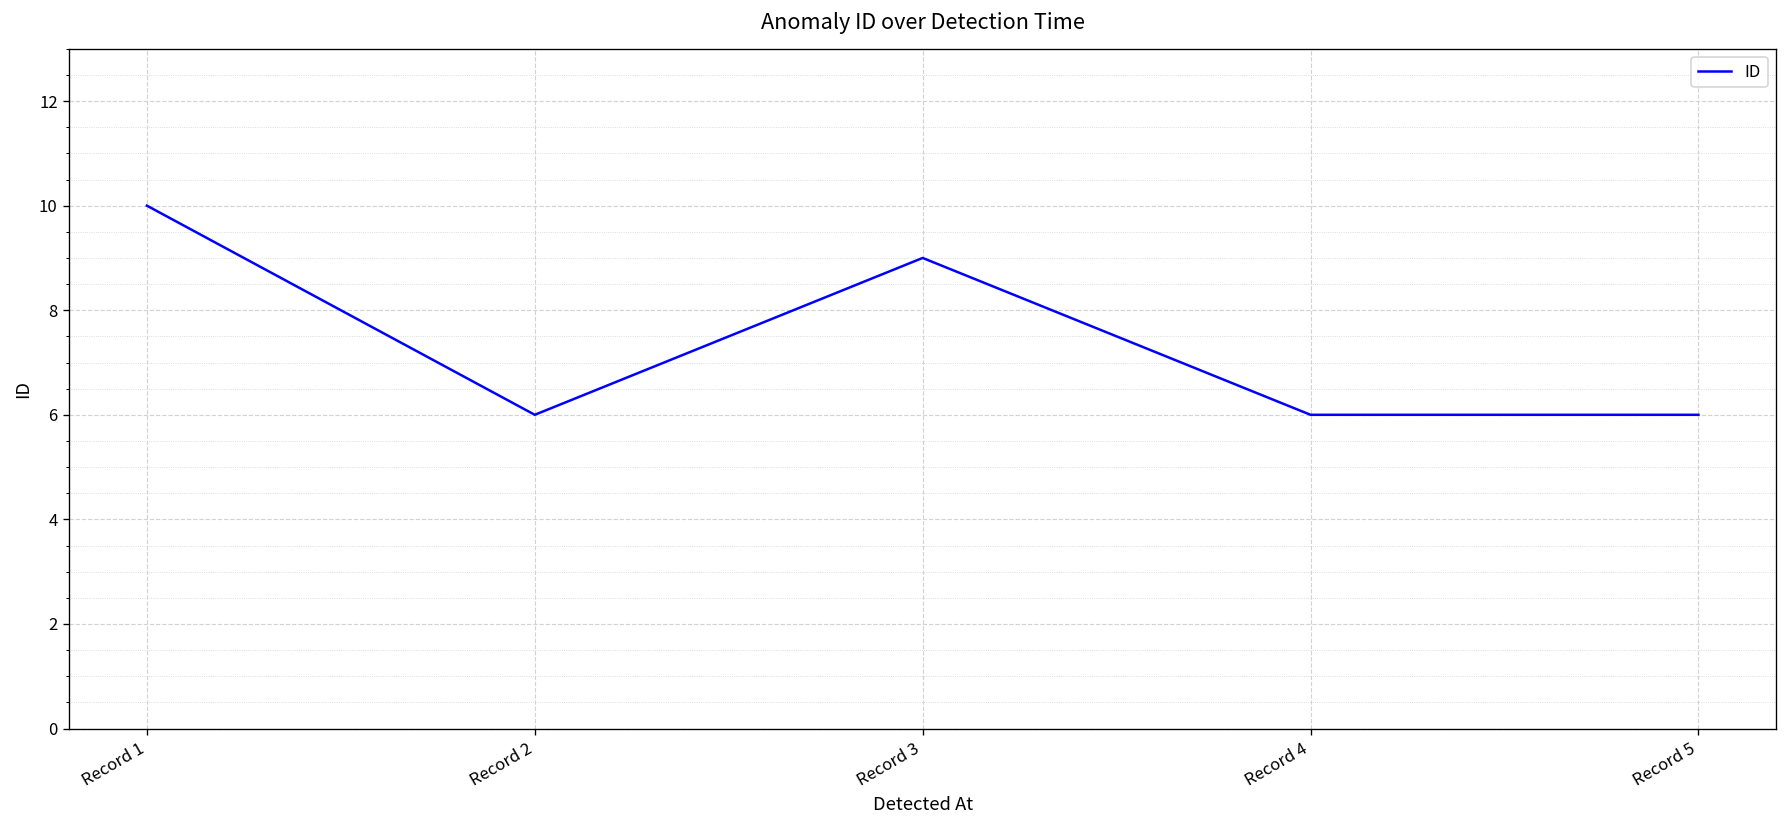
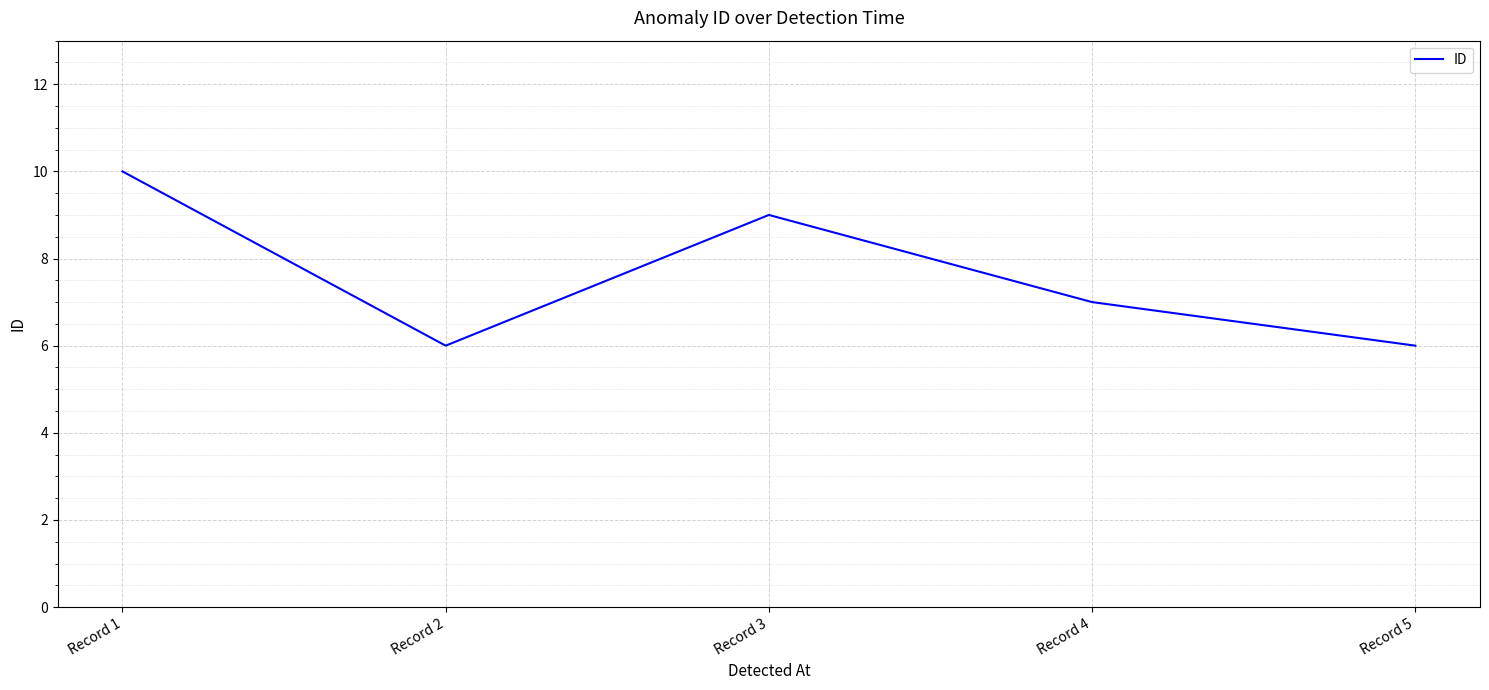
  {
    "Record 1": 10,
    "Record 2": 6,
    "Record 3": 9,
-   "Record 4": 6,
+   "Record 4": 7,
    "Record 5": 6
  }
